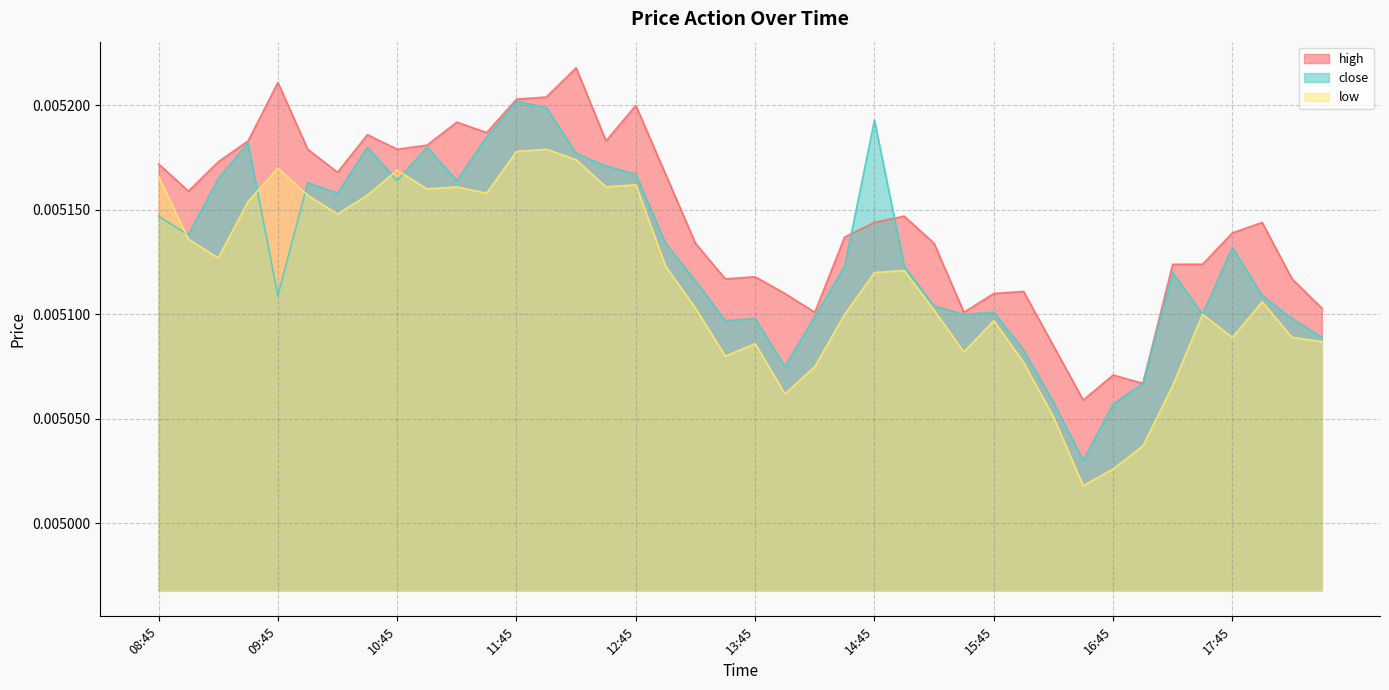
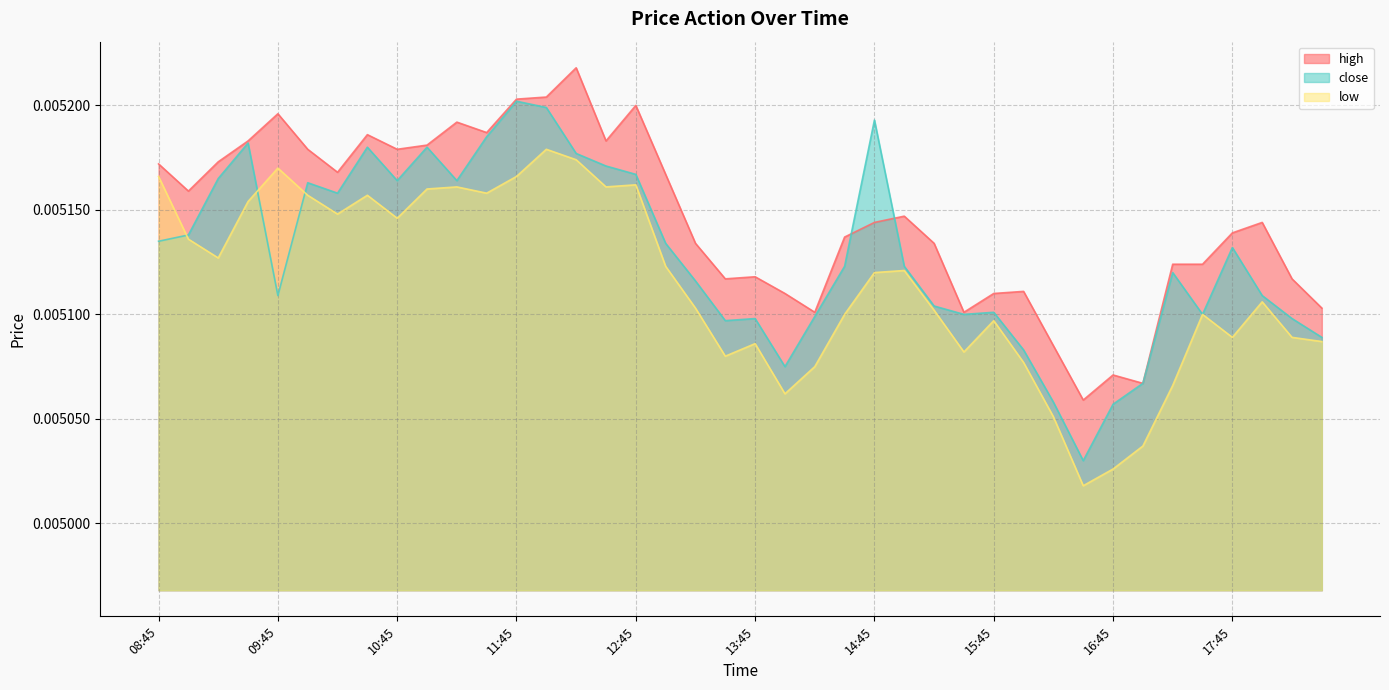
  {
    "high": {
      "08:45": 0.005172,
-     "09:45": 0.005211,
+     "09:45": 0.005196,
      "10:45": 0.005179,
      "12:45": 0.005200,
      "13:45": 0.005118,
      "14:45": 0.005144,
      "15:45": 0.005110,
      "16:45": 0.005071,
      "17:45": 0.005139
    },
    "close": {
-     "08:45": 0.005147,
+     "08:45": 0.005135,
      "09:45": 0.005109,
      "10:45": 0.005164,
      "12:45": 0.005167,
      "13:45": 0.005098,
      "14:45": 0.005193,
      "15:45": 0.005101,
      "16:45": 0.005057,
      "17:45": 0.005132
    },
    "low": {
      "08:45": 0.005166,
      "09:45": 0.005170,
-     "10:45": 0.005169,
-     "11:45": 0.005178,
+     "10:45": 0.005146,
+     "11:45": 0.005166,
      "12:45": 0.005162,
      "13:45": 0.005086,
      "14:45": 0.005120,
      "15:45": 0.005097,
      "16:45": 0.005026,
      "17:45": 0.005089
    }
  }
